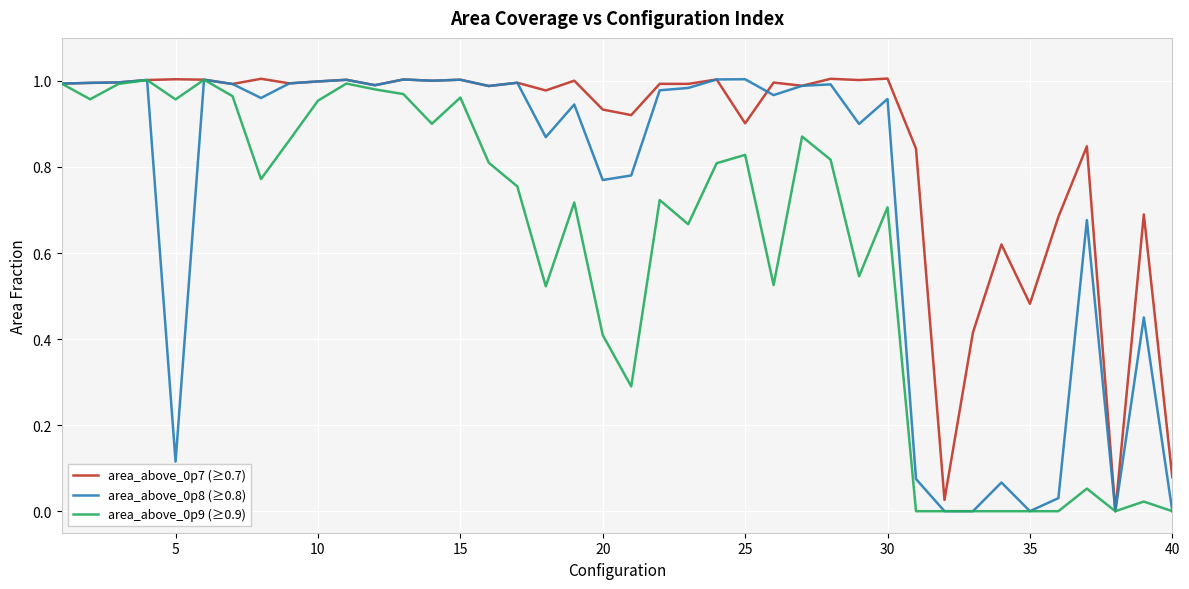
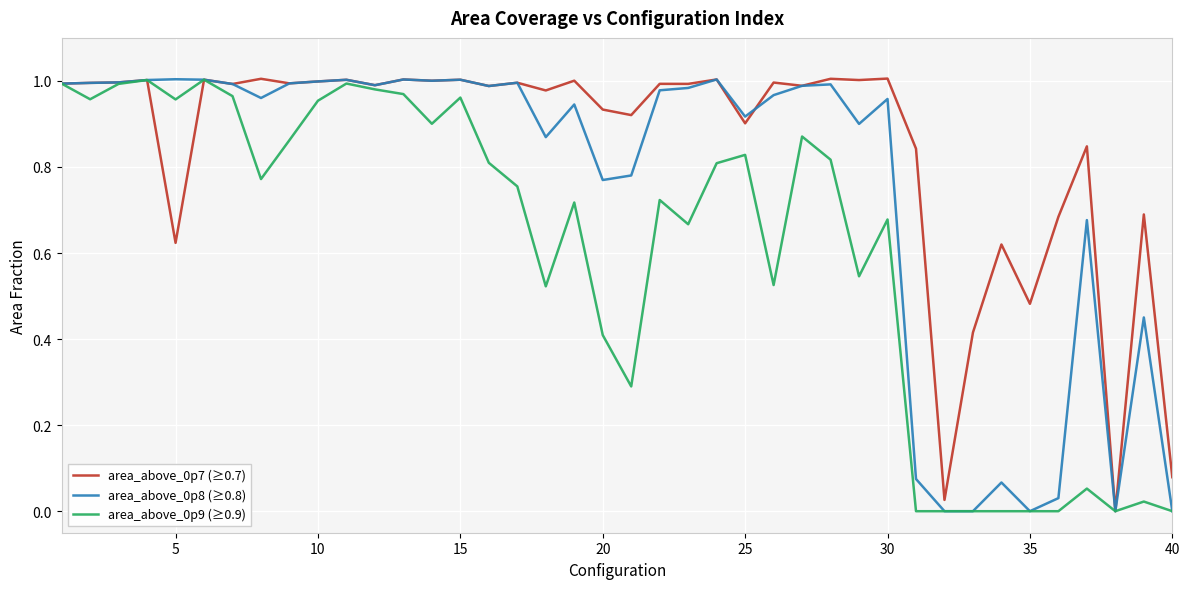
  {
    "area_above_0p7 (≥0.7)": {
-     "5": 1.00,
+     "5": 0.62,
      "20": 0.93,
      "25": 0.90,
      "30": 1.01,
      "35": 0.48,
      "40": 0.08
    },
    "area_above_0p8 (≥0.8)": {
-     "5": 0.12,
+     "5": 1.00,
      "20": 0.77,
-     "25": 1.00,
+     "25": 0.92,
      "30": 0.96
    },
    "area_above_0p9 (≥0.9)": {
      "5": 0.96,
      "10": 0.95,
      "15": 0.96,
      "20": 0.41,
      "25": 0.83,
-     "30": 0.71
+     "30": 0.68
    }
  }
